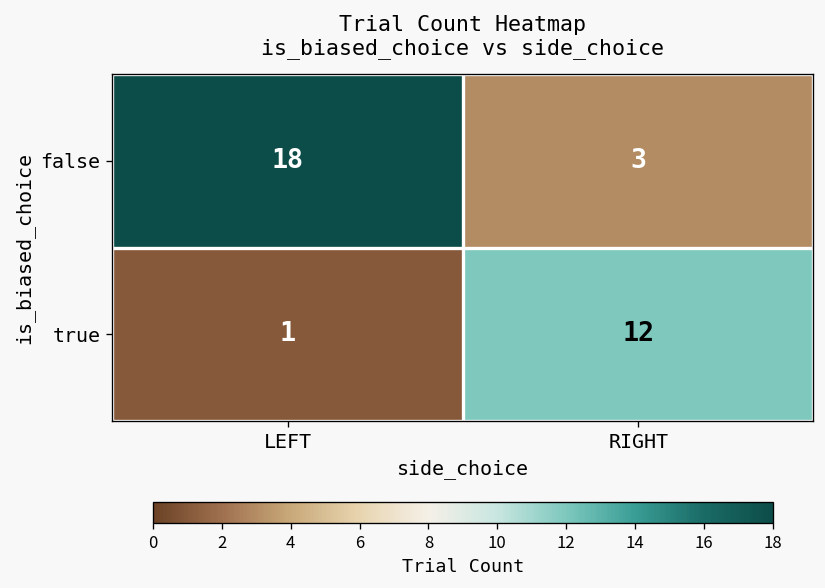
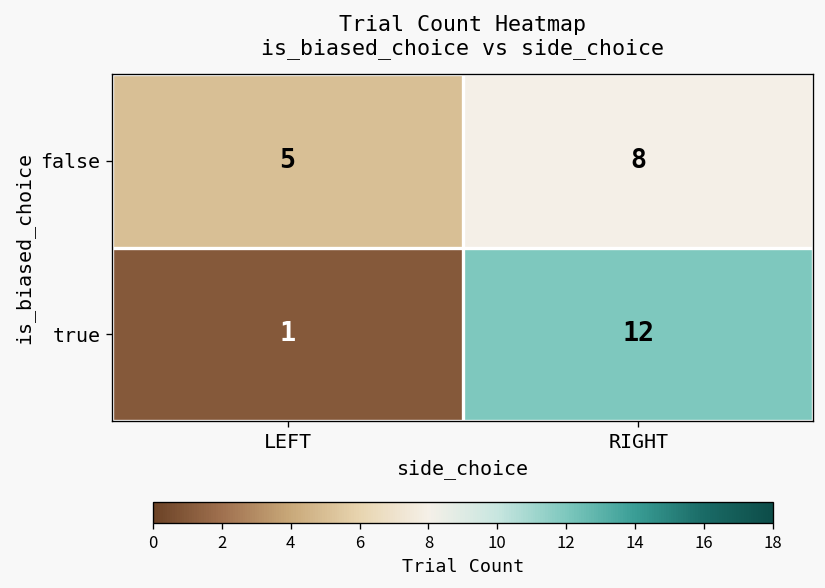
  {
    "false": {
-     "LEFT": 18,
-     "RIGHT": 3
+     "LEFT": 5,
+     "RIGHT": 8
    },
    "true": {
      "LEFT": 1,
      "RIGHT": 12
    }
  }
